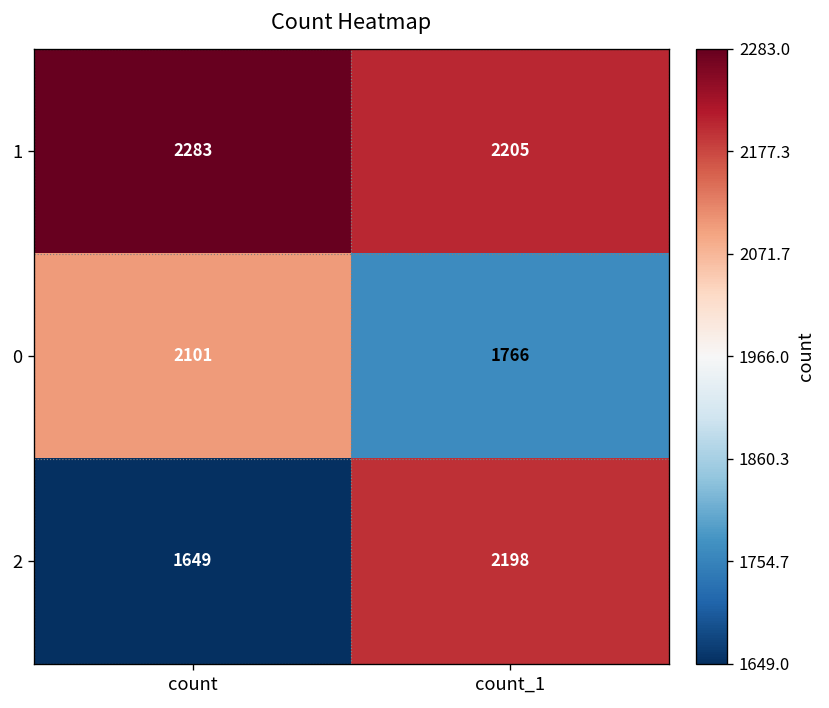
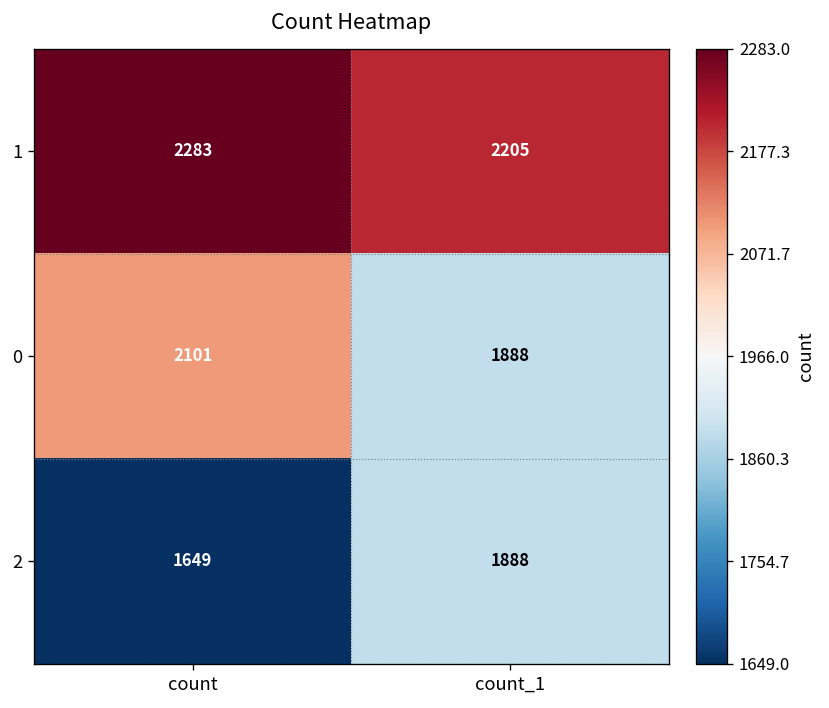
  {
    "1": {
      "count": 2283,
      "count_1": 2205
    },
    "0": {
      "count": 2101,
-     "count_1": 1766
+     "count_1": 1888
    },
    "2": {
      "count": 1649,
-     "count_1": 2198
+     "count_1": 1888
    }
  }
